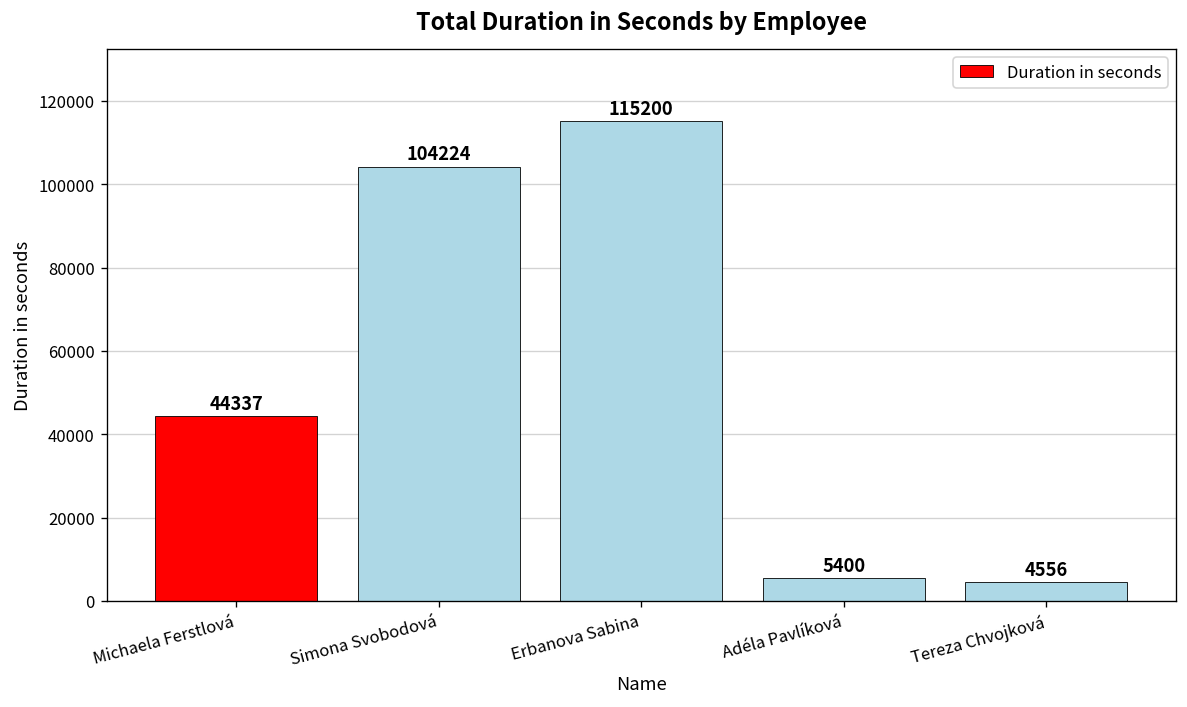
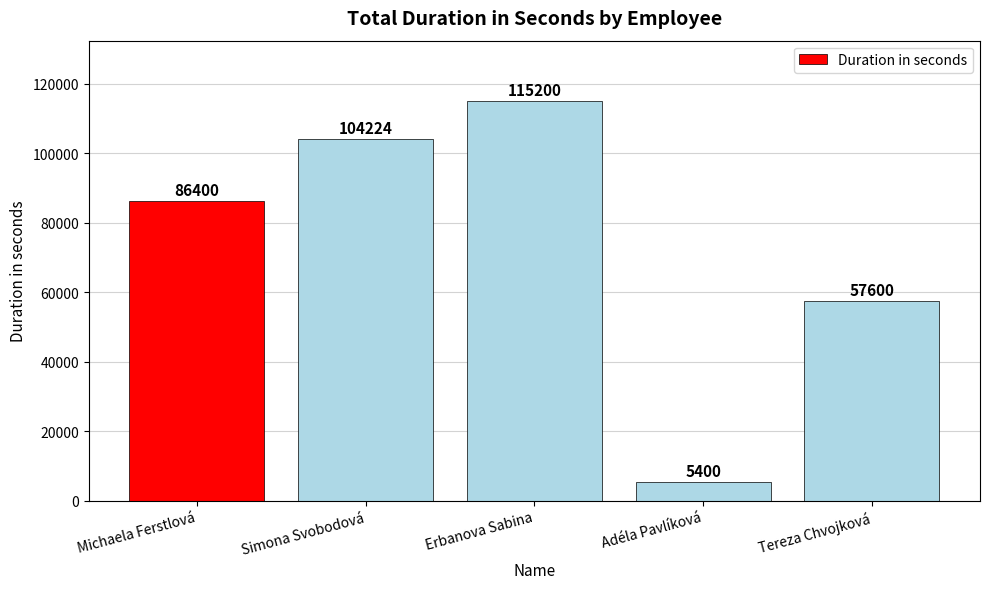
  {
-   "Michaela Ferstlová": 44337,
+   "Michaela Ferstlová": 86400,
    "Simona Svobodová": 104224,
    "Erbanova Sabina": 115200,
    "Adéla Pavlíková": 5400,
-   "Tereza Chvojková": 4556
+   "Tereza Chvojková": 57600
  }
